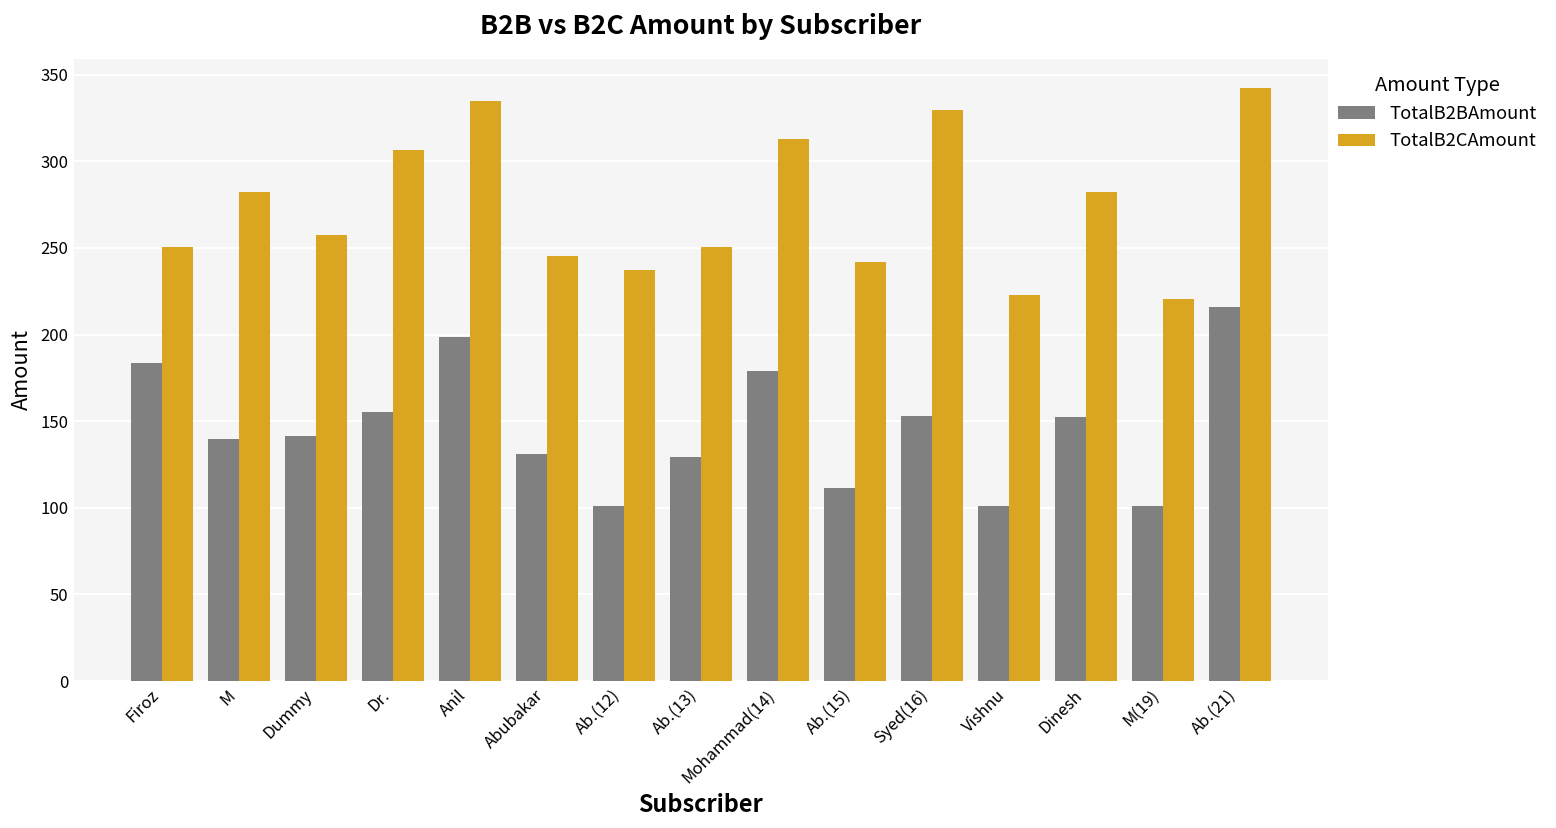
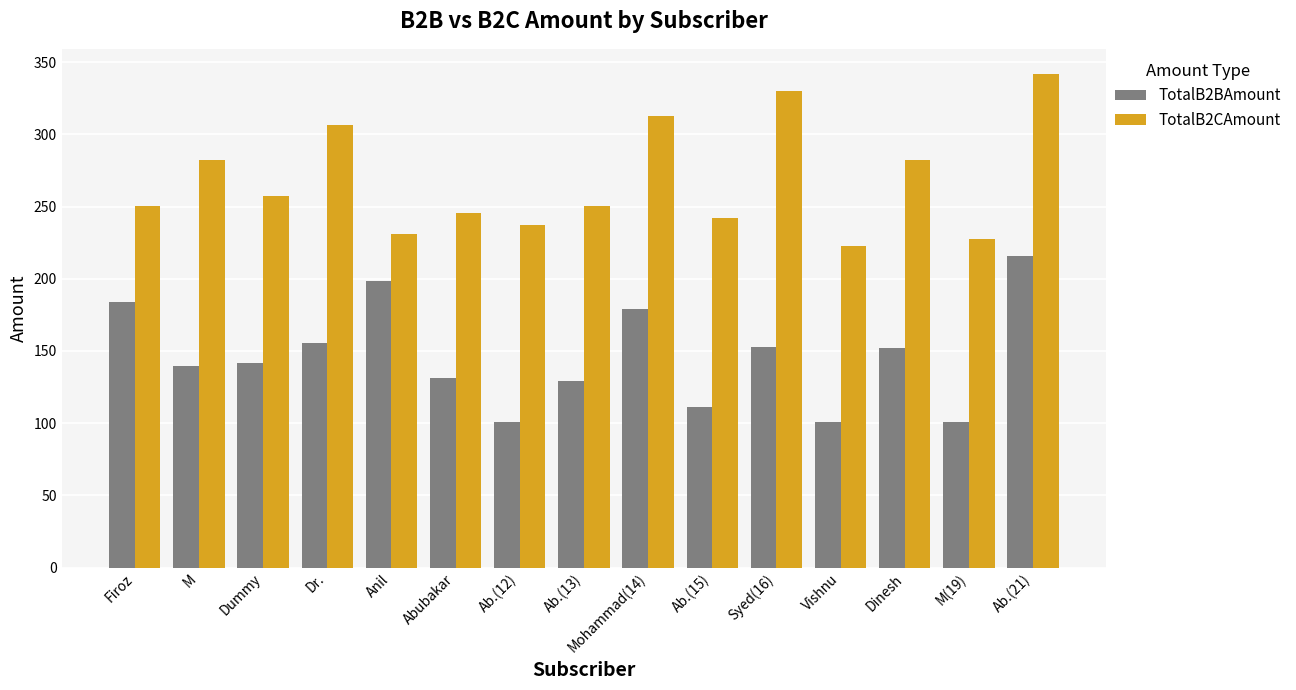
  {
    "TotalB2BAmount": {
      "Firoz": 184,
      "M": 140,
      "Dummy": 141,
      "Dr.": 155,
      "Anil": 199,
      "Abubakar": 131,
      "Ab.(12)": 101,
      "Ab.(13)": 129,
      "Mohammad(14)": 179,
      "Ab.(15)": 111,
      "Syed(16)": 153,
      "Vishnu": 101,
      "Dinesh": 152,
      "M(19)": 101,
      "Ab.(21)": 216
    },
    "TotalB2CAmount": {
      "Firoz": 251,
      "M": 282,
      "Dummy": 257,
      "Dr.": 307,
-     "Anil": 335,
+     "Anil": 231,
      "Abubakar": 245,
      "Ab.(12)": 237,
      "Ab.(13)": 251,
      "Mohammad(14)": 313,
      "Ab.(15)": 242,
      "Syed(16)": 330,
      "Vishnu": 223,
      "Dinesh": 282,
-     "M(19)": 221,
+     "M(19)": 228,
      "Ab.(21)": 342
    }
  }
